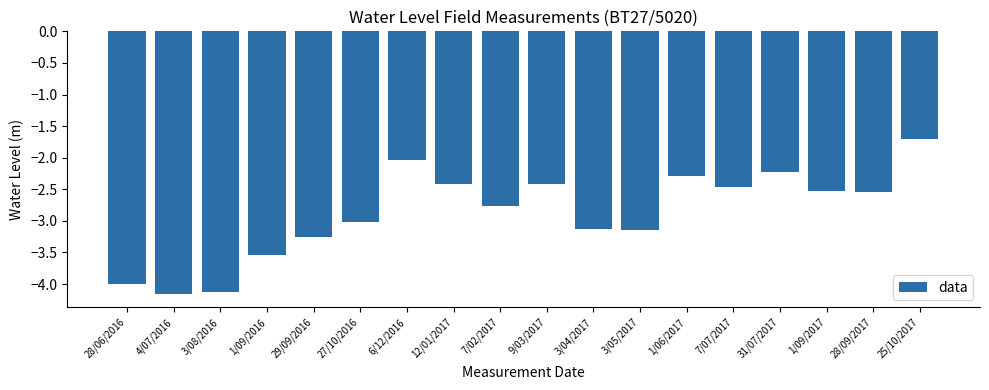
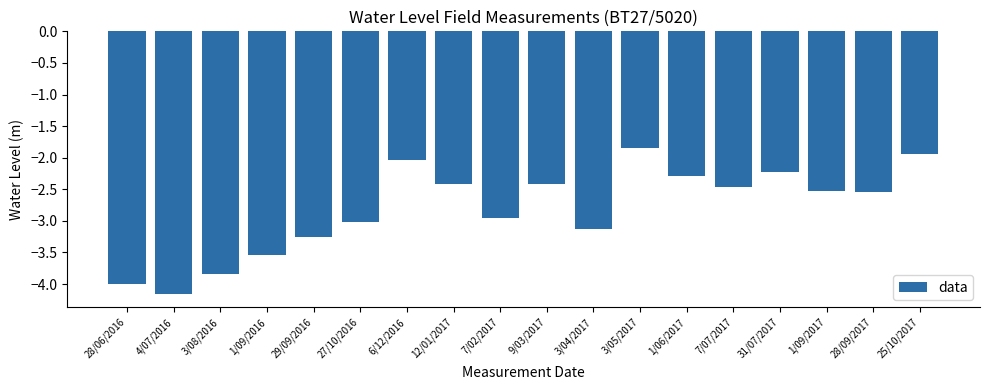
  {
    "28/06/2016": -4.0,
    "4/07/2016": -4.2,
-   "3/08/2016": -4.1,
+   "3/08/2016": -3.8,
    "1/09/2016": -3.5,
    "29/09/2016": -3.3,
    "27/10/2016": -3.0,
    "6/12/2016": -2.0,
    "12/01/2017": -2.4,
-   "7/02/2017": -2.8,
+   "7/02/2017": -3.0,
    "9/03/2017": -2.4,
    "3/04/2017": -3.1,
-   "3/05/2017": -3.1,
+   "3/05/2017": -1.8,
    "1/06/2017": -2.3,
    "7/07/2017": -2.5,
    "31/07/2017": -2.2,
    "1/09/2017": -2.5,
    "28/09/2017": -2.5,
-   "25/10/2017": -1.7
+   "25/10/2017": -1.9
  }
